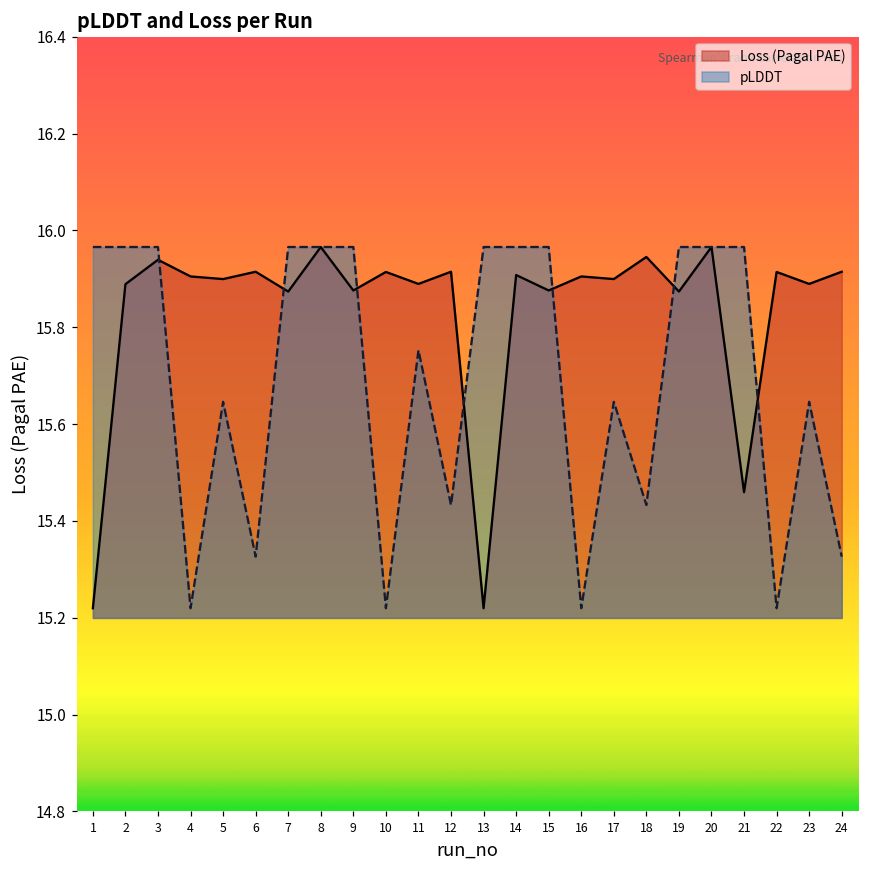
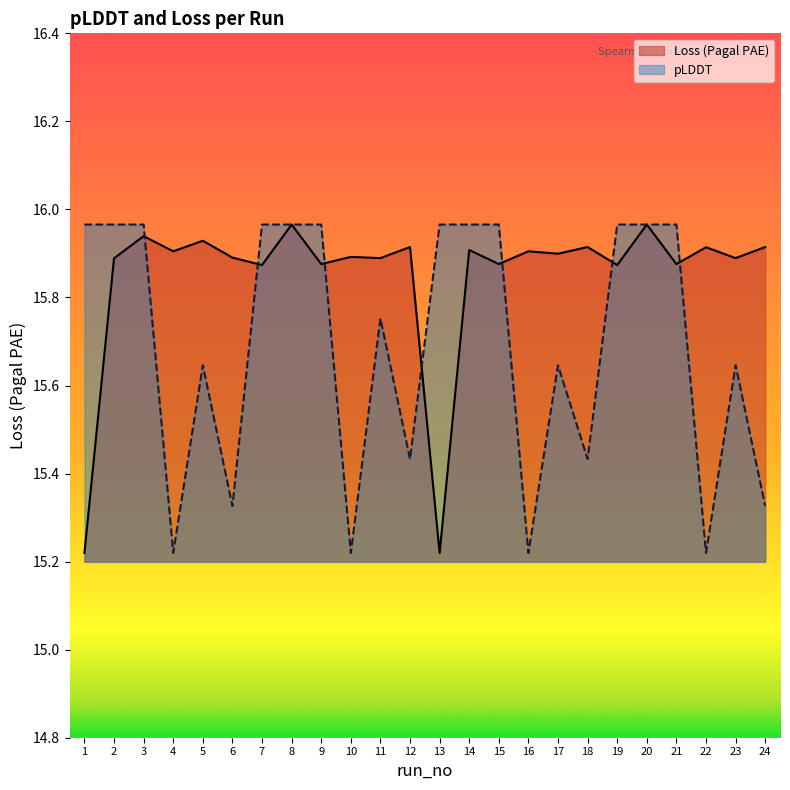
  {
    "Loss (Pagal PAE)": {
      "1": 15.22,
      "2": 15.89,
      "3": 15.94,
      "4": 15.90,
-     "5": 15.90,
-     "6": 15.91,
+     "5": 15.93,
+     "6": 15.89,
      "7": 15.87,
      "9": 15.88,
-     "10": 15.91,
+     "10": 15.89,
      "11": 15.89,
      "12": 15.91,
      "13": 15.22,
      "14": 15.91,
      "15": 15.88,
      "16": 15.90,
      "17": 15.90,
-     "18": 15.95,
+     "18": 15.91,
      "19": 15.87,
-     "21": 15.46,
+     "21": 15.88,
      "22": 15.91,
      "23": 15.89,
      "24": 15.91
    },
    "pLDDT": {
      "1": 15.97,
      "2": 15.97,
      "3": 15.97,
      "4": 15.22,
      "5": 15.65,
      "6": 15.33,
      "7": 15.97,
      "9": 15.97,
      "10": 15.22,
      "11": 15.75,
      "12": 15.43,
      "13": 15.97,
      "14": 15.97,
      "15": 15.97,
      "16": 15.22,
      "17": 15.65,
      "18": 15.43,
      "19": 15.97,
      "21": 15.97,
      "22": 15.22,
      "23": 15.65,
      "24": 15.33
    }
  }
